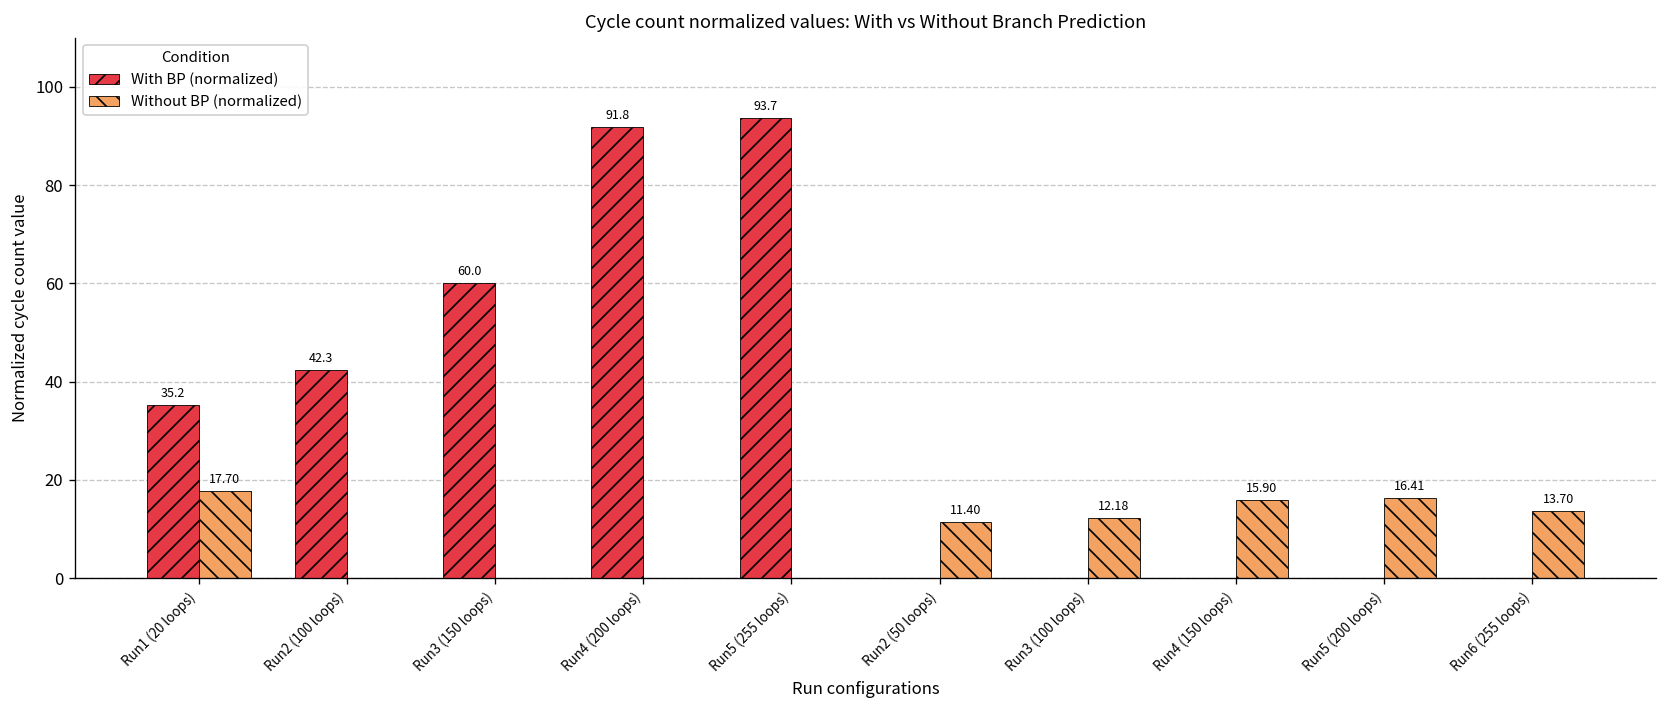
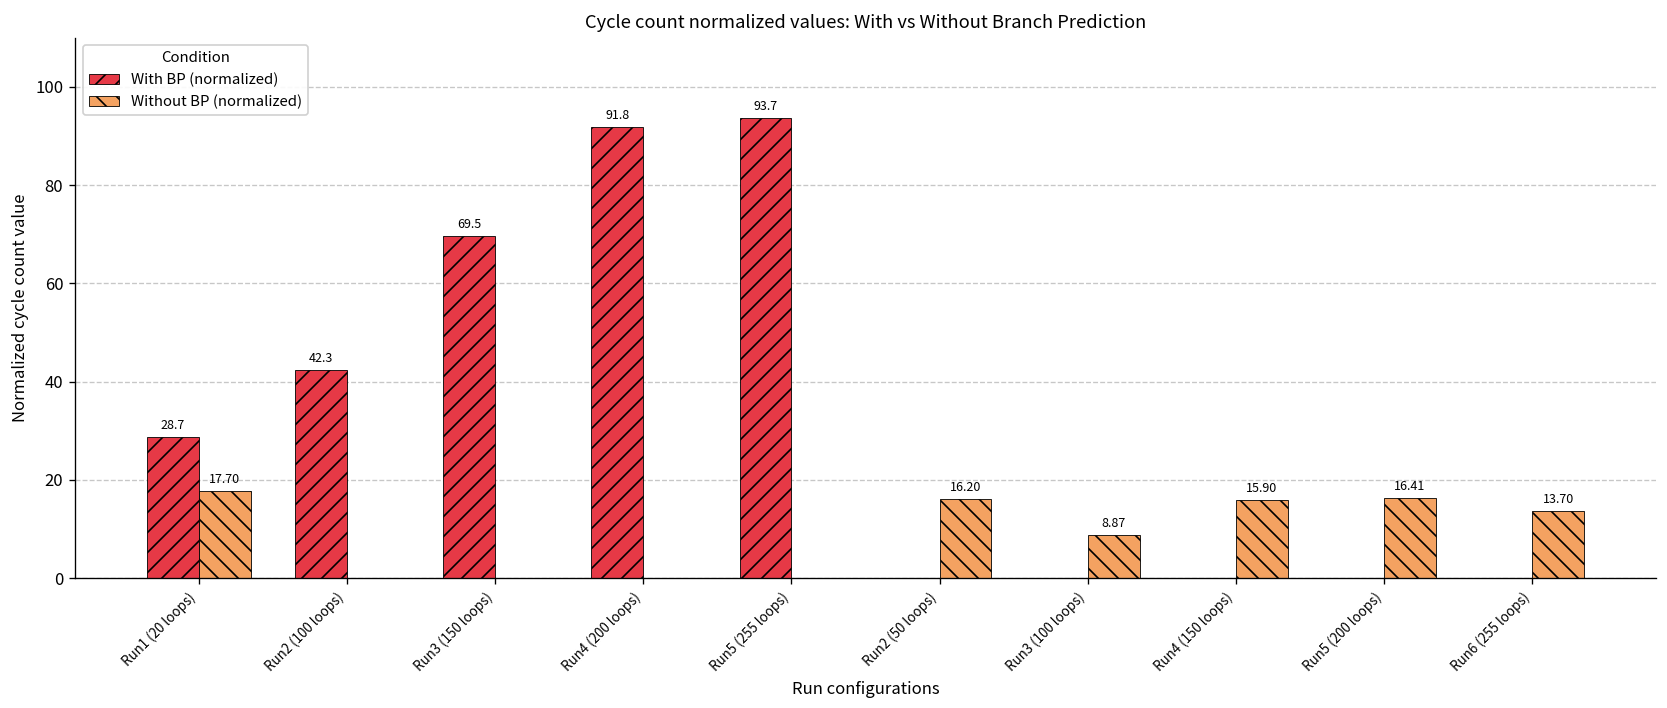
  {
    "With BP (normalized)": {
-     "Run1 (20 loops)": 35.2,
+     "Run1 (20 loops)": 28.7,
      "Run2 (100 loops)": 42.3,
-     "Run3 (150 loops)": 60.0,
+     "Run3 (150 loops)": 69.5,
      "Run4 (200 loops)": 91.8,
      "Run5 (255 loops)": 93.7
    },
    "Without BP (normalized)": {
      "Run1 (20 loops)": 17.70,
-     "Run2 (50 loops)": 11.40,
-     "Run3 (100 loops)": 12.18,
+     "Run2 (50 loops)": 16.20,
+     "Run3 (100 loops)": 8.87,
      "Run4 (150 loops)": 15.90,
      "Run5 (200 loops)": 16.41,
      "Run6 (255 loops)": 13.70
    }
  }
